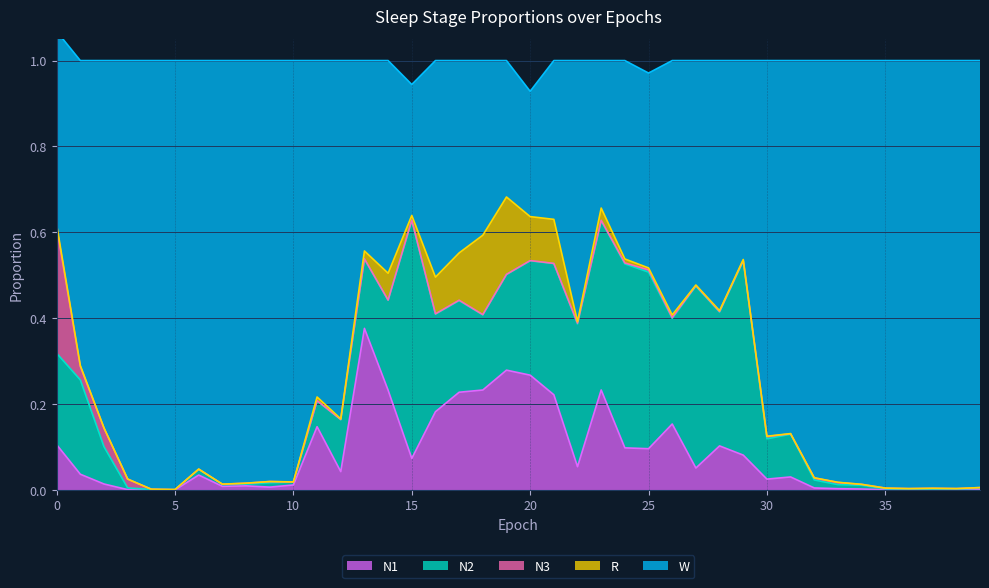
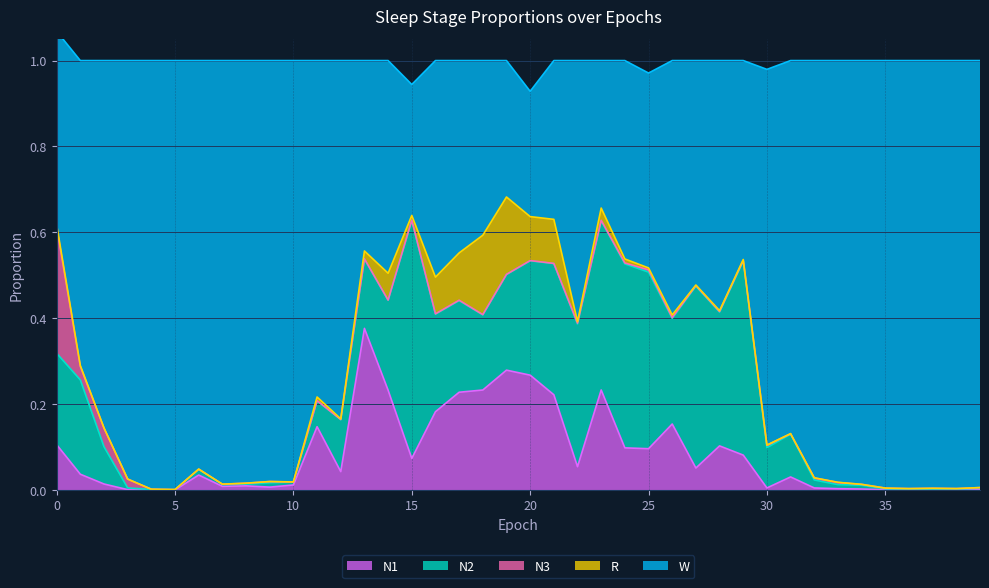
  {
    "N1": {
      "0": 0.11,
      "10": 0.01,
      "15": 0.07,
      "20": 0.27,
      "25": 0.10,
-     "30": 0.03
+     "30": 0.01
    },
    "N2": {
      "0": 0.21
    },
    "R": {
      "15": 0.01,
      "20": 0.10
    },
    "W": {
      "5": 1.00,
      "10": 0.98,
      "15": 0.30,
      "20": 0.29,
      "25": 0.45,
      "30": 0.87,
      "35": 1.00
    }
  }
